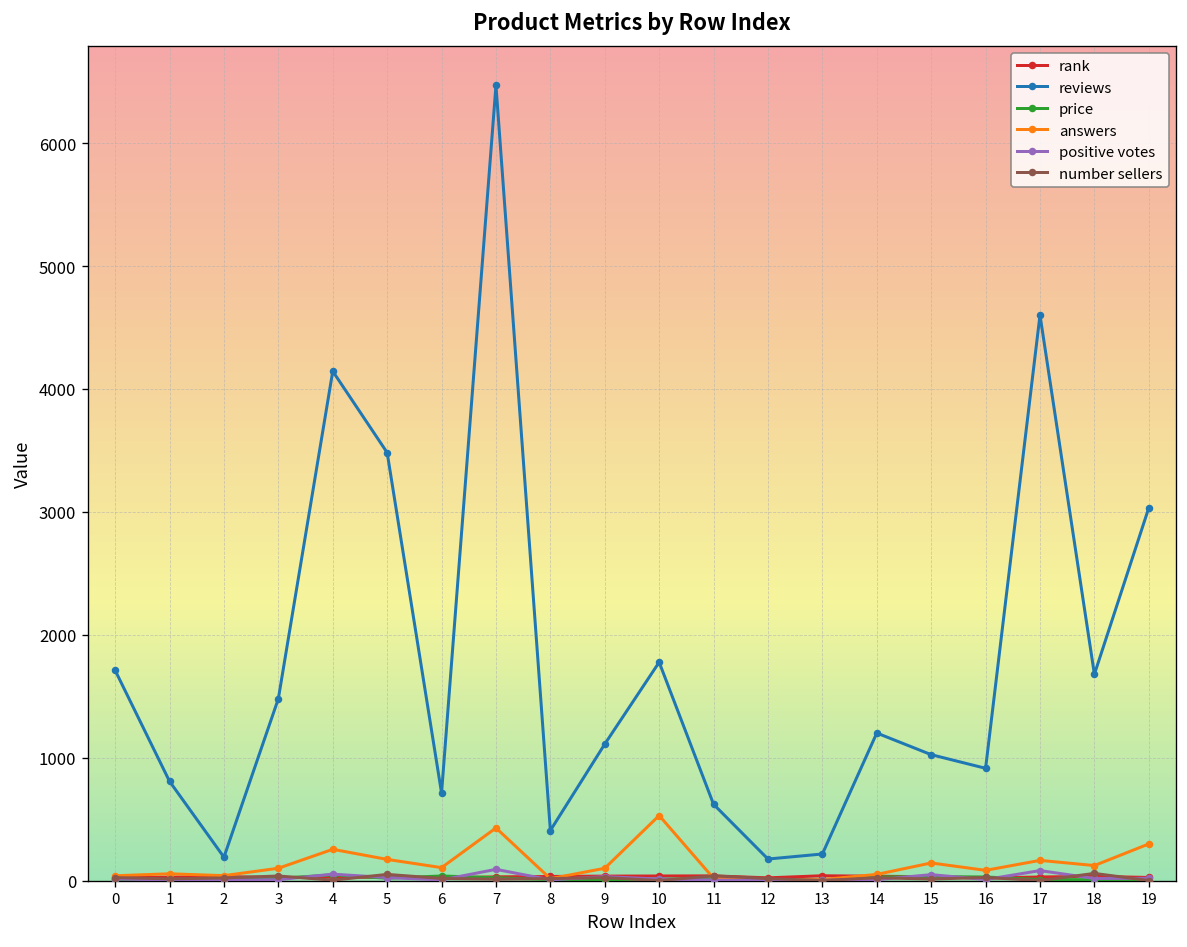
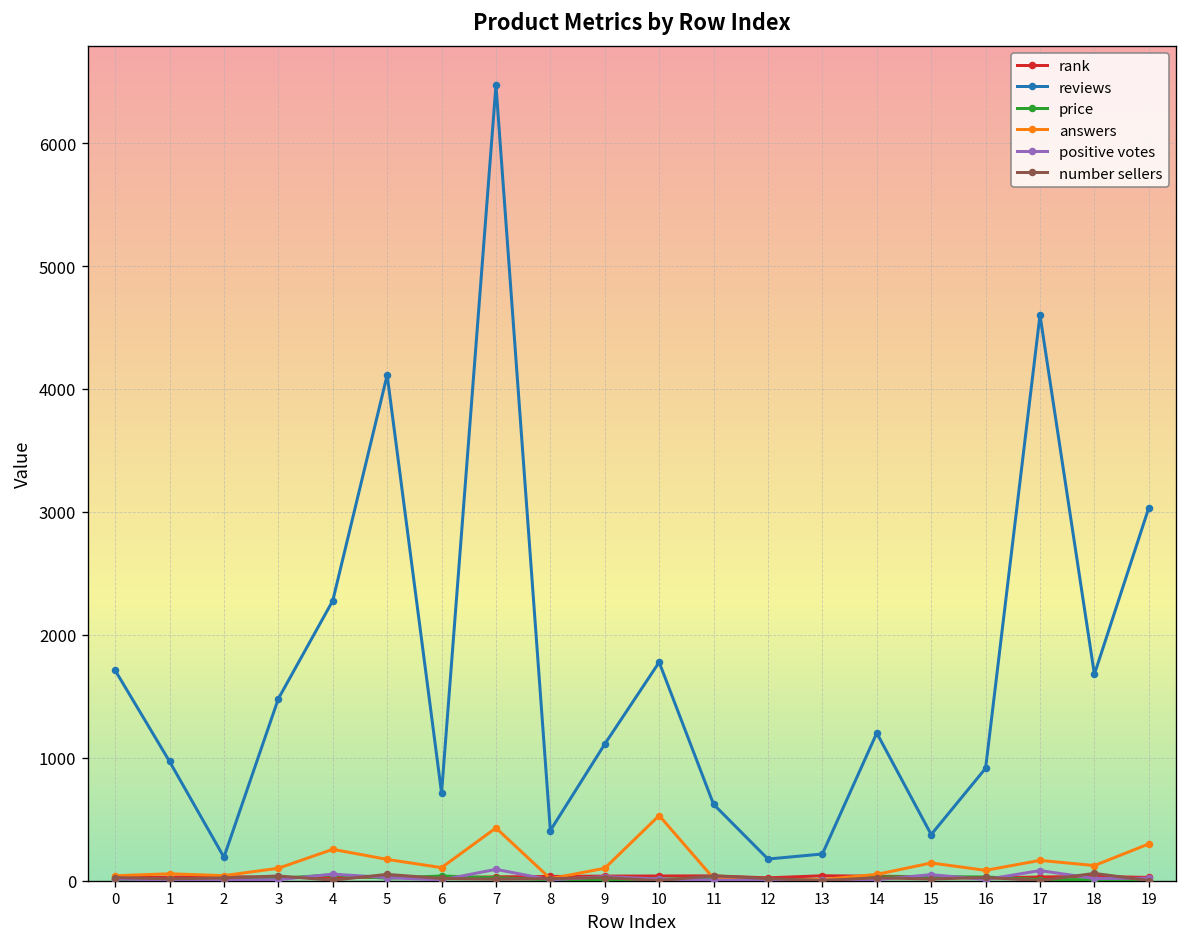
  {
    "rank": {
      "10": 40,
      "13": 40
    },
    "reviews": {
      "0": 1710,
-     "1": 810,
+     "1": 970,
      "2": 190,
      "3": 1480,
-     "4": 4140,
-     "5": 3480,
+     "4": 2280,
+     "5": 4110,
      "6": 710,
      "7": 6470,
      "8": 410,
      "9": 1110,
      "10": 1780,
      "11": 620,
      "12": 180,
      "13": 220,
      "14": 1200,
-     "15": 1030,
+     "15": 380,
      "16": 910,
      "17": 4600,
      "18": 1680,
      "19": 3030
    },
    "answers": {
      "1": 60,
      "3": 100,
      "4": 260,
      "5": 170,
      "6": 110,
      "7": 430,
      "9": 100,
      "10": 530,
      "15": 140,
      "16": 80,
      "17": 170,
      "18": 120,
      "19": 300
    },
    "positive votes": {
      "7": 90,
      "17": 80
    }
  }
